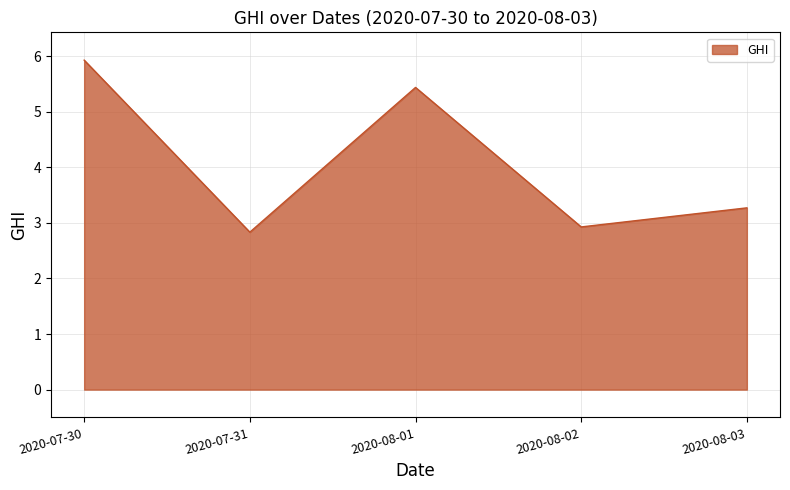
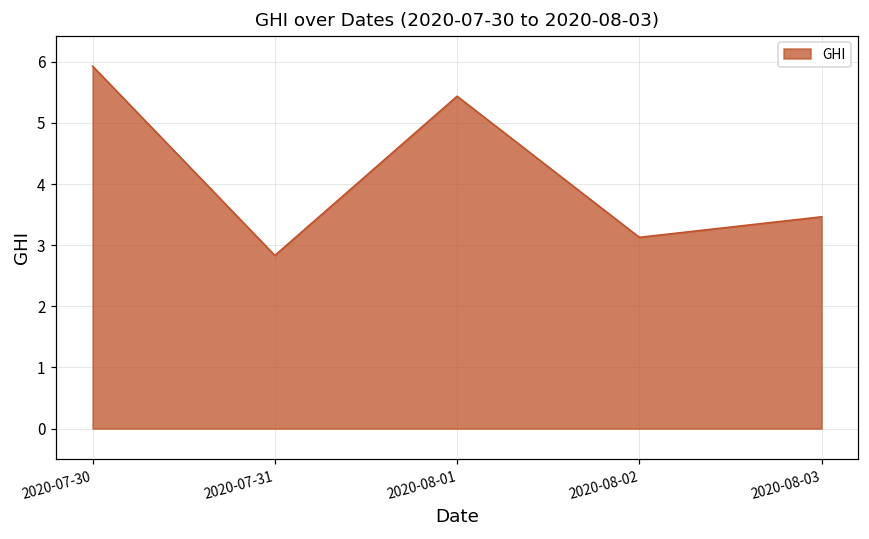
  {
    "2020-07-30": 5.9,
    "2020-07-31": 2.8,
    "2020-08-01": 5.4,
-   "2020-08-02": 2.9,
-   "2020-08-03": 3.3
+   "2020-08-02": 3.1,
+   "2020-08-03": 3.5
  }
